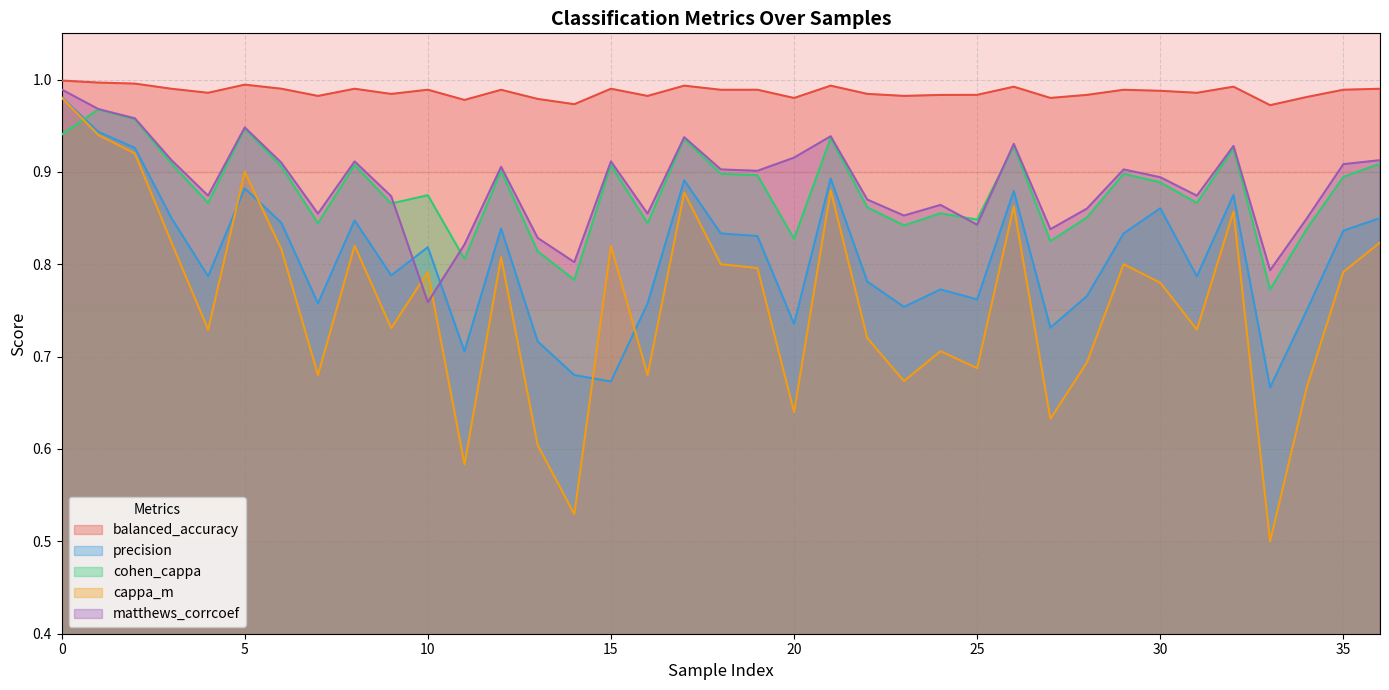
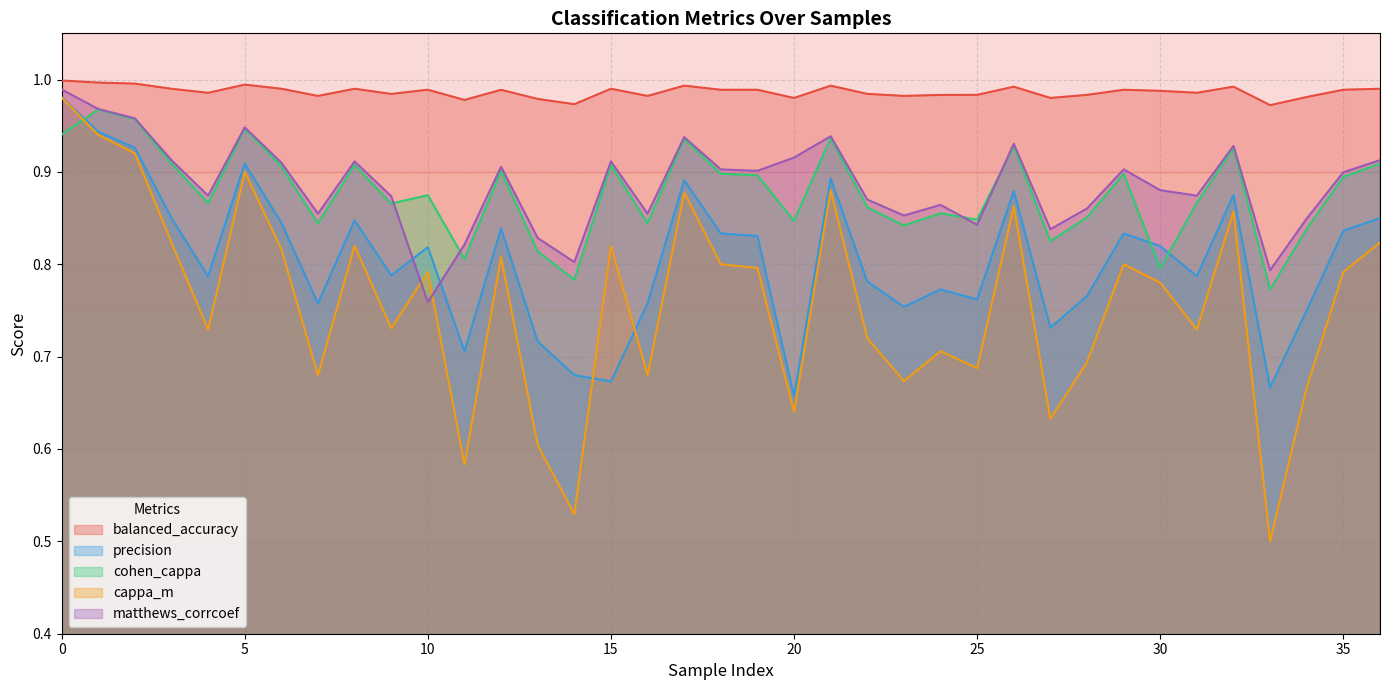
  {
    "precision": {
-     "5": 0.88,
+     "5": 0.91,
      "10": 0.82,
      "15": 0.67,
-     "20": 0.74,
+     "20": 0.66,
      "25": 0.76,
-     "30": 0.86,
+     "30": 0.82,
      "35": 0.84
    },
    "cohen_cappa": {
      "0": 0.94,
      "10": 0.87,
      "15": 0.91,
-     "20": 0.83,
+     "20": 0.85,
      "25": 0.85,
-     "30": 0.89,
+     "30": 0.80,
      "35": 0.89
    },
    "matthews_corrcoef": {
      "0": 0.99,
      "10": 0.76,
      "15": 0.91,
      "20": 0.92,
      "25": 0.84,
-     "30": 0.89,
-     "35": 0.91
+     "30": 0.88,
+     "35": 0.90
    }
  }
